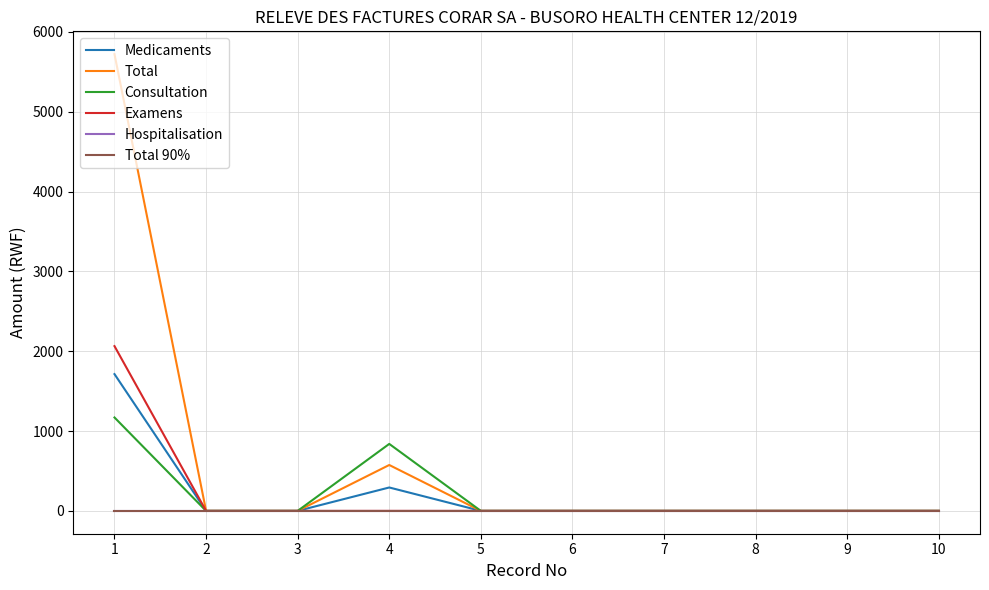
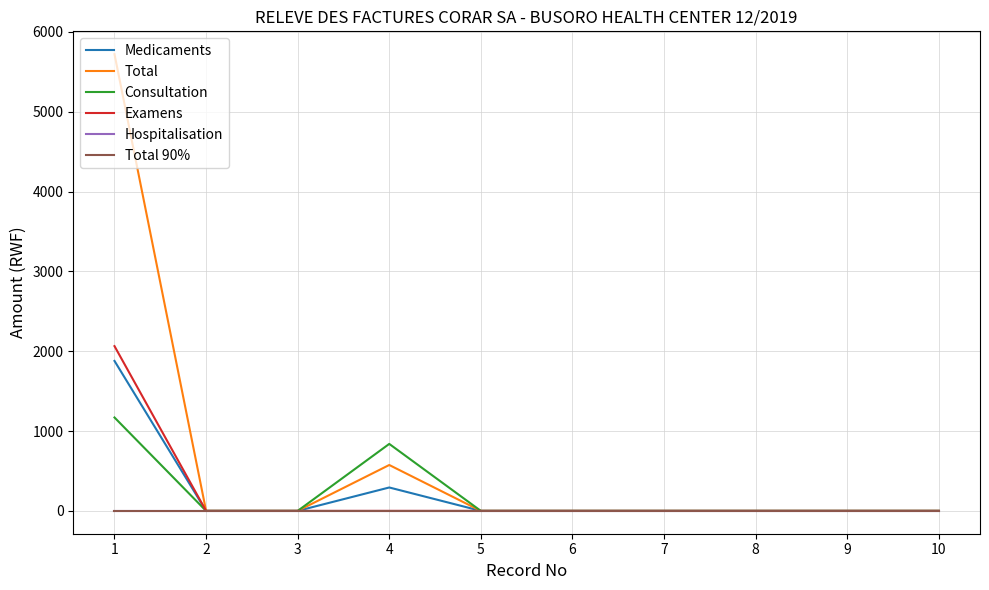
  {
    "Medicaments": {
-     "1": 1700,
+     "1": 1900,
      "4": 300
    },
    "Total": {
      "4": 600
    },
    "Consultation": {
      "1": 1200,
      "4": 800
    },
    "Examens": {
      "1": 2100
    },
    "Total 90%": {
      "1": 0
    }
  }
